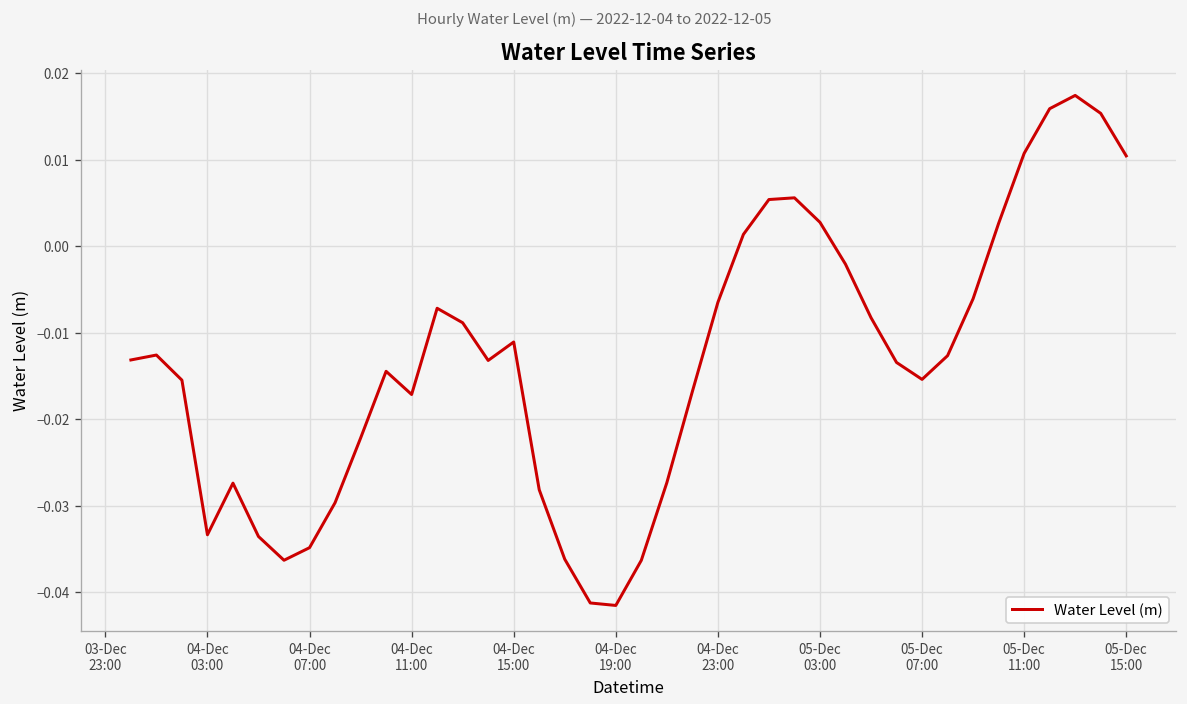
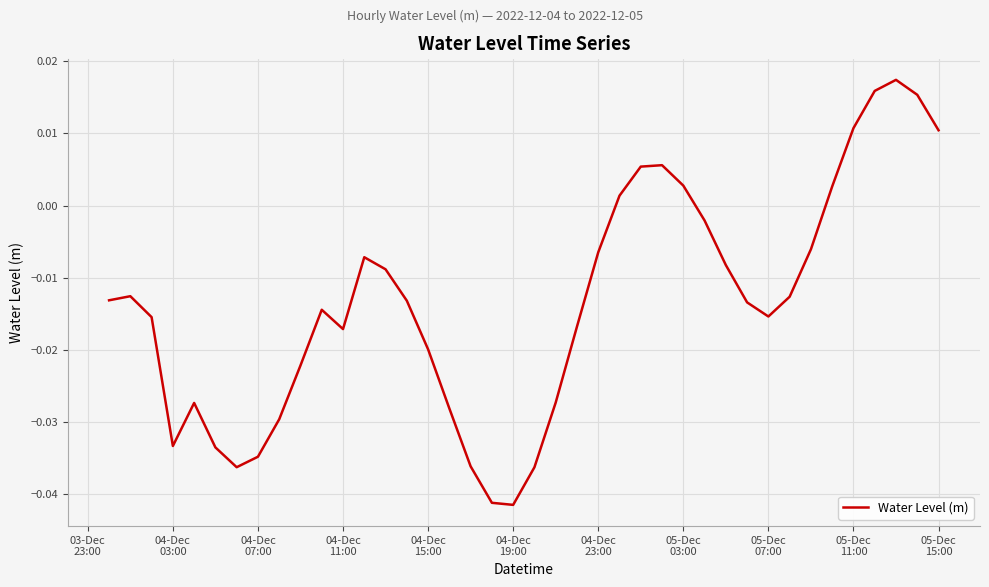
  {
    "04-Dec 03:00": -0.033,
    "04-Dec 07:00": -0.035,
    "04-Dec 11:00": -0.017,
-   "04-Dec 15:00": -0.011,
+   "04-Dec 15:00": -0.020,
    "04-Dec 19:00": -0.042,
    "04-Dec 23:00": -0.006,
    "05-Dec 03:00": 0.003,
    "05-Dec 07:00": -0.015,
    "05-Dec 11:00": 0.011,
    "05-Dec 15:00": 0.010
  }
